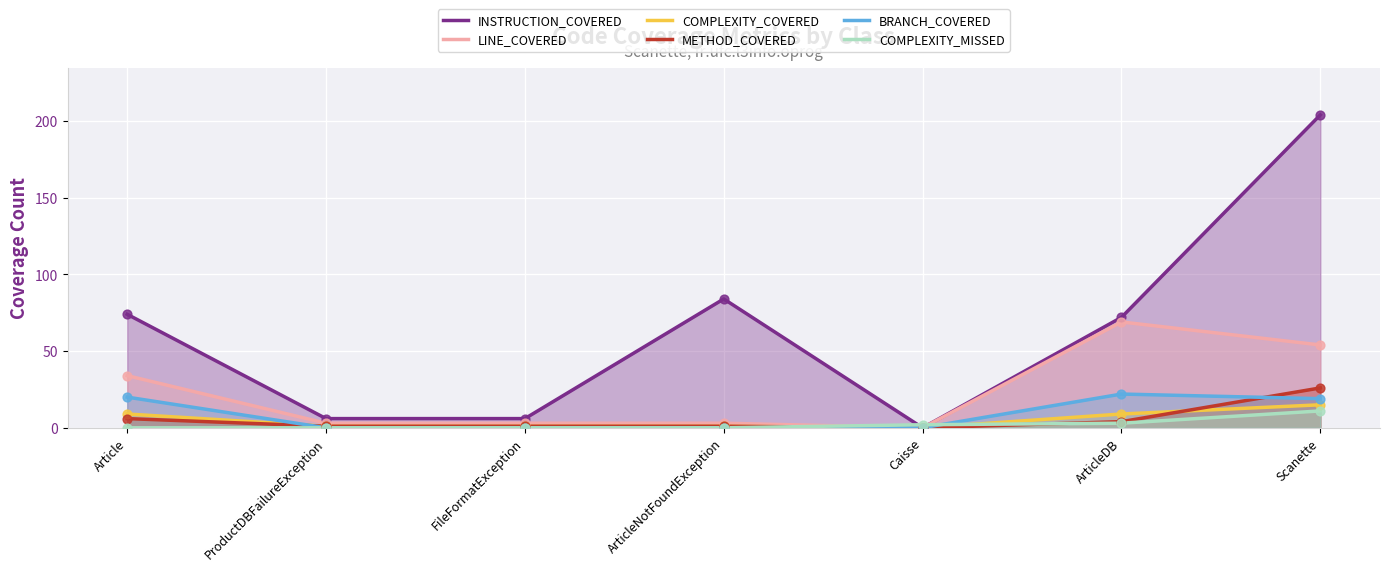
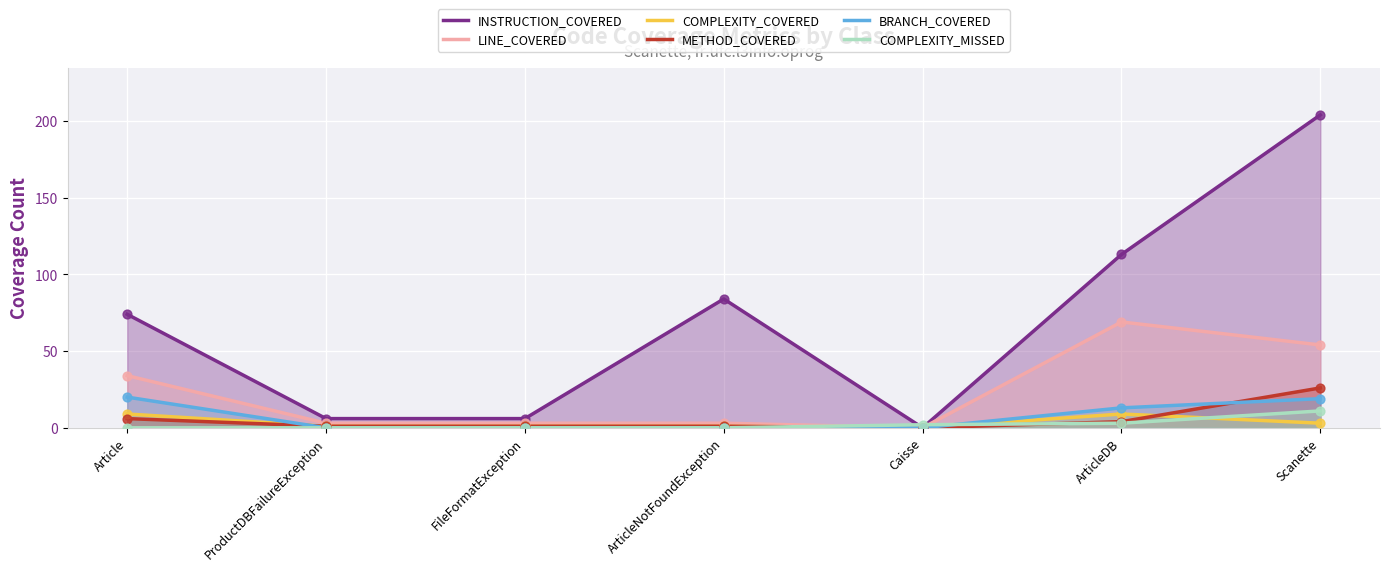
  {
    "INSTRUCTION_COVERED": {
      "Article": 74,
      "ProductDBFailureException": 6,
      "FileFormatException": 6,
      "ArticleNotFoundException": 84,
-     "ArticleDB": 72,
+     "ArticleDB": 113,
      "Scanette": 204
    },
    "LINE_COVERED": {
      "Article": 34,
      "ProductDBFailureException": 3,
      "FileFormatException": 3,
      "ArticleNotFoundException": 3,
      "ArticleDB": 69,
      "Scanette": 54
    },
    "COMPLEXITY_COVERED": {
      "Article": 9,
      "ArticleDB": 9,
-     "Scanette": 15
+     "Scanette": 3
    },
    "METHOD_COVERED": {
      "Article": 6,
      "Scanette": 26
    },
    "BRANCH_COVERED": {
      "Article": 20,
-     "ArticleDB": 22,
+     "ArticleDB": 13,
      "Scanette": 19
    },
    "COMPLEXITY_MISSED": {
      "Article": 0,
      "Caisse": 2,
      "Scanette": 11
    }
  }
